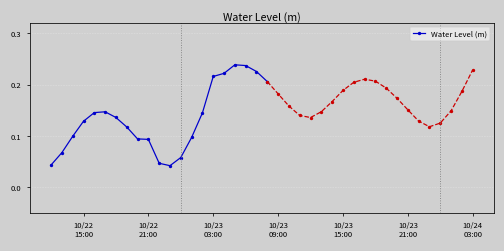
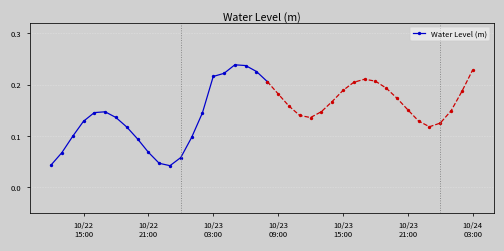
  {
    "Water Level (m)": {
      "10/22 15:00": 0.13,
-     "10/22 21:00": 0.09,
+     "10/22 21:00": 0.07,
      "10/23 03:00": 0.22
    }
  }
